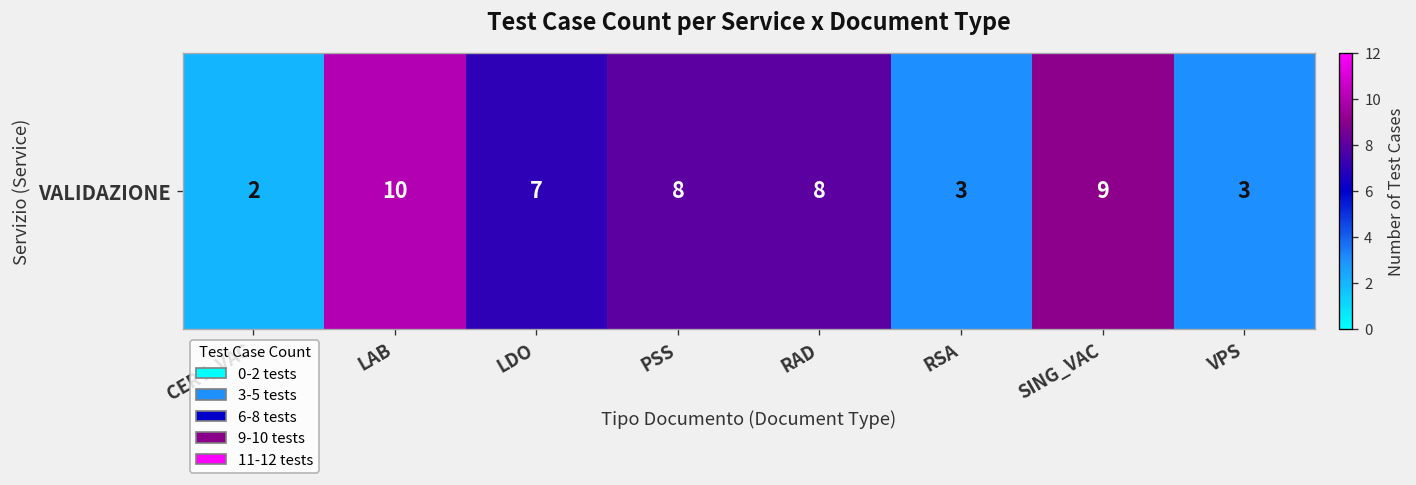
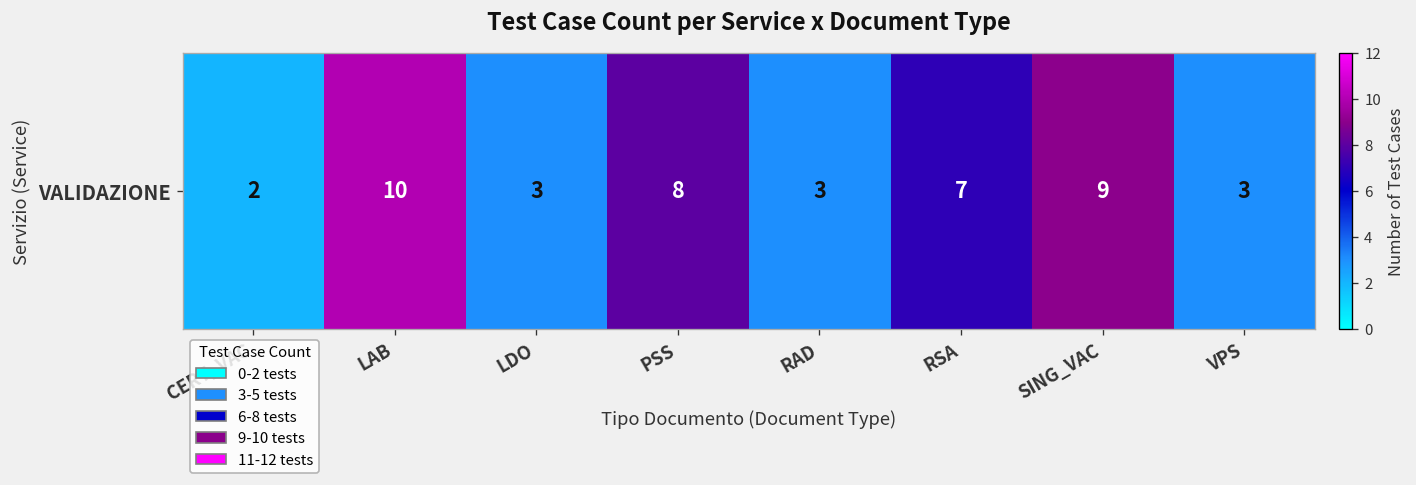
  {
    "VALIDAZIONE": {
      "CERT_VAC": 2,
      "LAB": 10,
-     "LDO": 7,
+     "LDO": 3,
      "PSS": 8,
-     "RAD": 8,
-     "RSA": 3,
+     "RAD": 3,
+     "RSA": 7,
      "SING_VAC": 9,
      "VPS": 3
    }
  }
